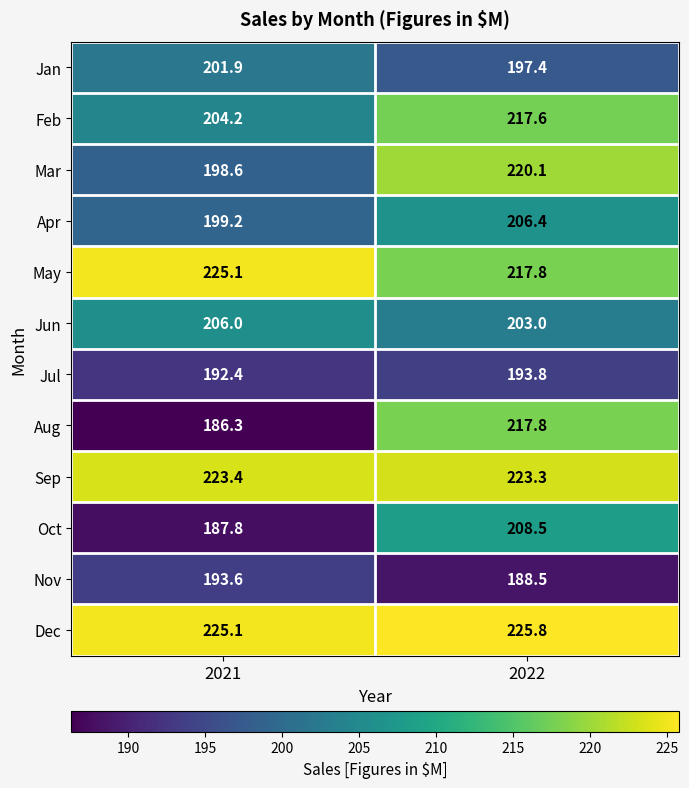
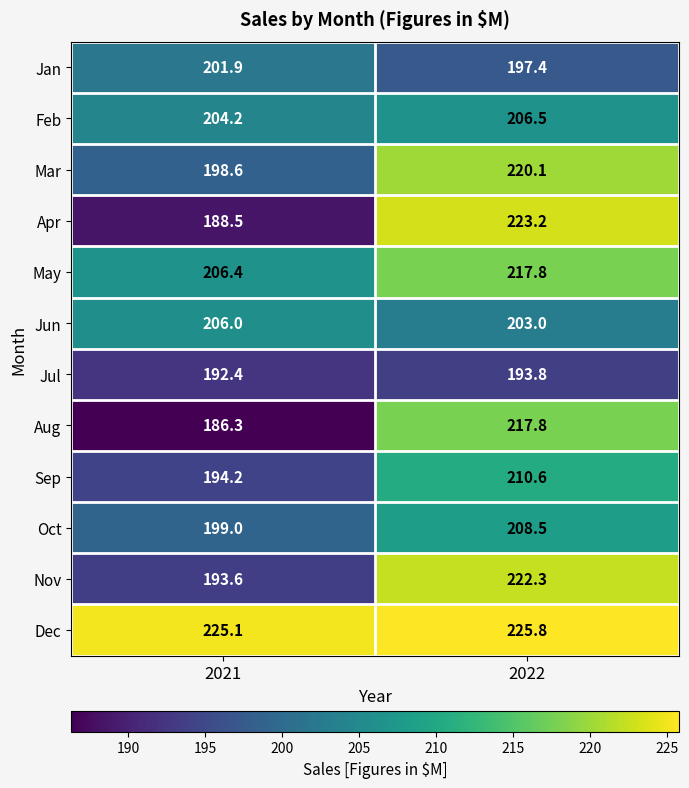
  {
    "Jan": {
      "2021": 201.9,
      "2022": 197.4
    },
    "Feb": {
      "2021": 204.2,
-     "2022": 217.6
+     "2022": 206.5
    },
    "Mar": {
      "2021": 198.6,
      "2022": 220.1
    },
    "Apr": {
-     "2021": 199.2,
-     "2022": 206.4
+     "2021": 188.5,
+     "2022": 223.2
    },
    "May": {
-     "2021": 225.1,
+     "2021": 206.4,
      "2022": 217.8
    },
    "Jun": {
      "2021": 206.0,
      "2022": 203.0
    },
    "Jul": {
      "2021": 192.4,
      "2022": 193.8
    },
    "Aug": {
      "2021": 186.3,
      "2022": 217.8
    },
    "Sep": {
-     "2021": 223.4,
-     "2022": 223.3
+     "2021": 194.2,
+     "2022": 210.6
    },
    "Oct": {
-     "2021": 187.8,
+     "2021": 199.0,
      "2022": 208.5
    },
    "Nov": {
      "2021": 193.6,
-     "2022": 188.5
+     "2022": 222.3
    },
    "Dec": {
      "2021": 225.1,
      "2022": 225.8
    }
  }
